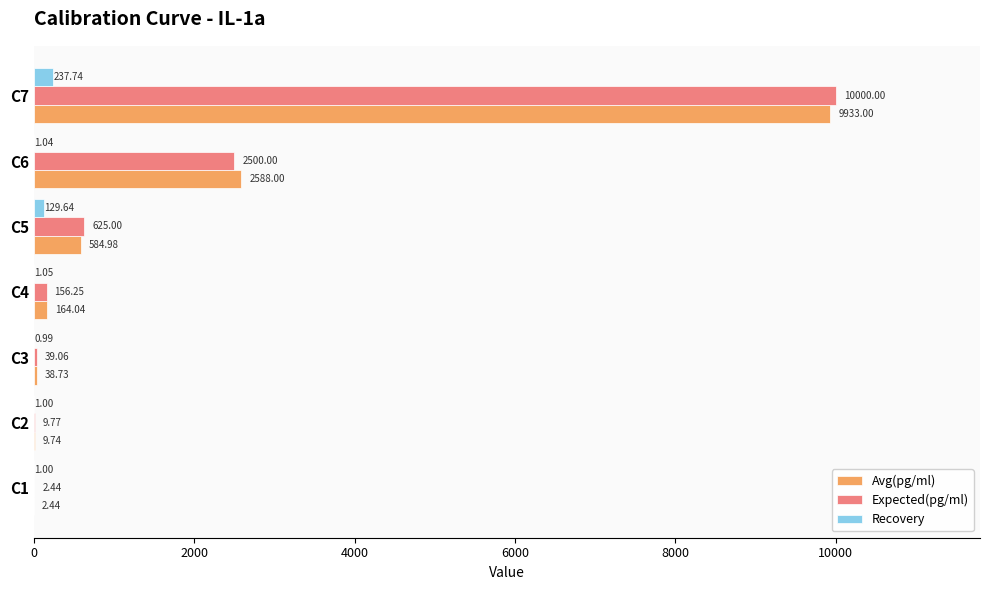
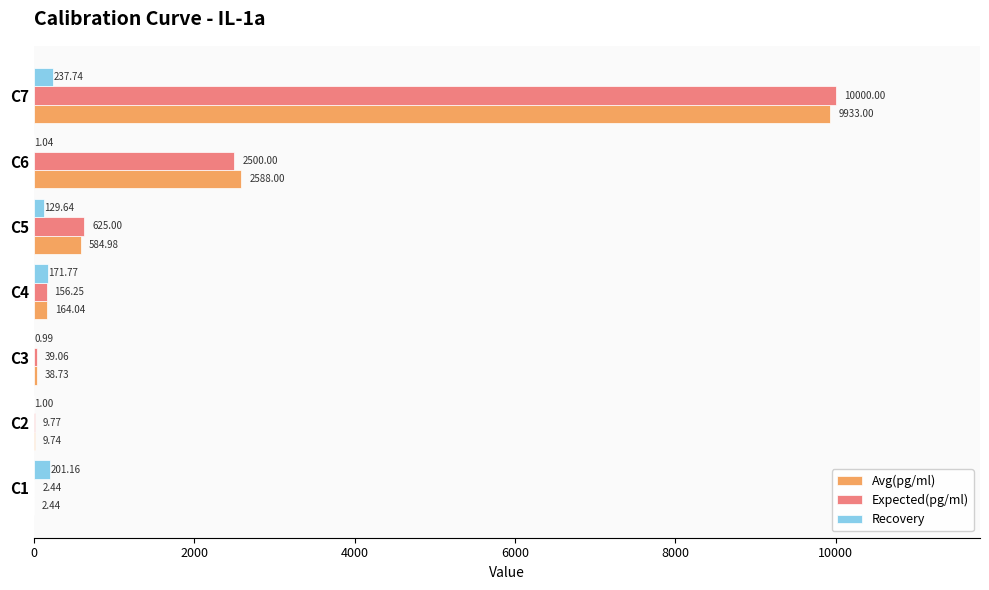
  {
    "Recovery": {
      "C7": 237.74,
      "C6": 1.04,
      "C5": 129.64,
-     "C4": 1.05,
+     "C4": 171.77,
      "C3": 0.99,
      "C2": 1.00,
-     "C1": 1.00
+     "C1": 201.16
    }
  }
